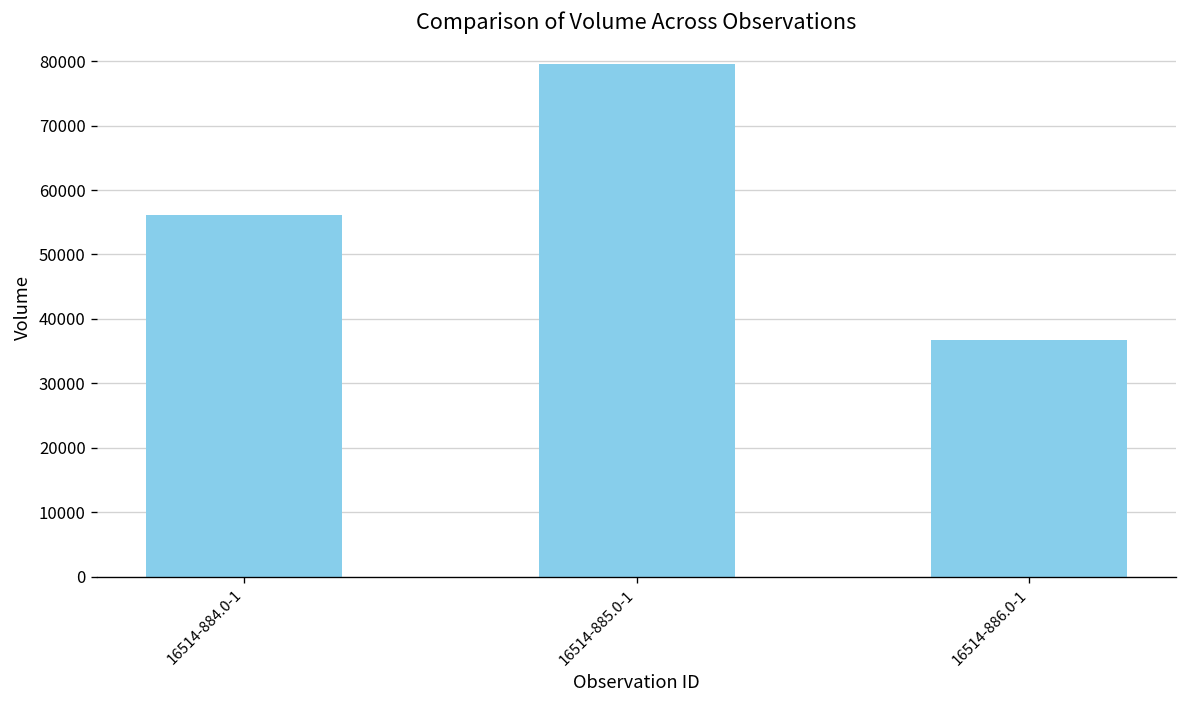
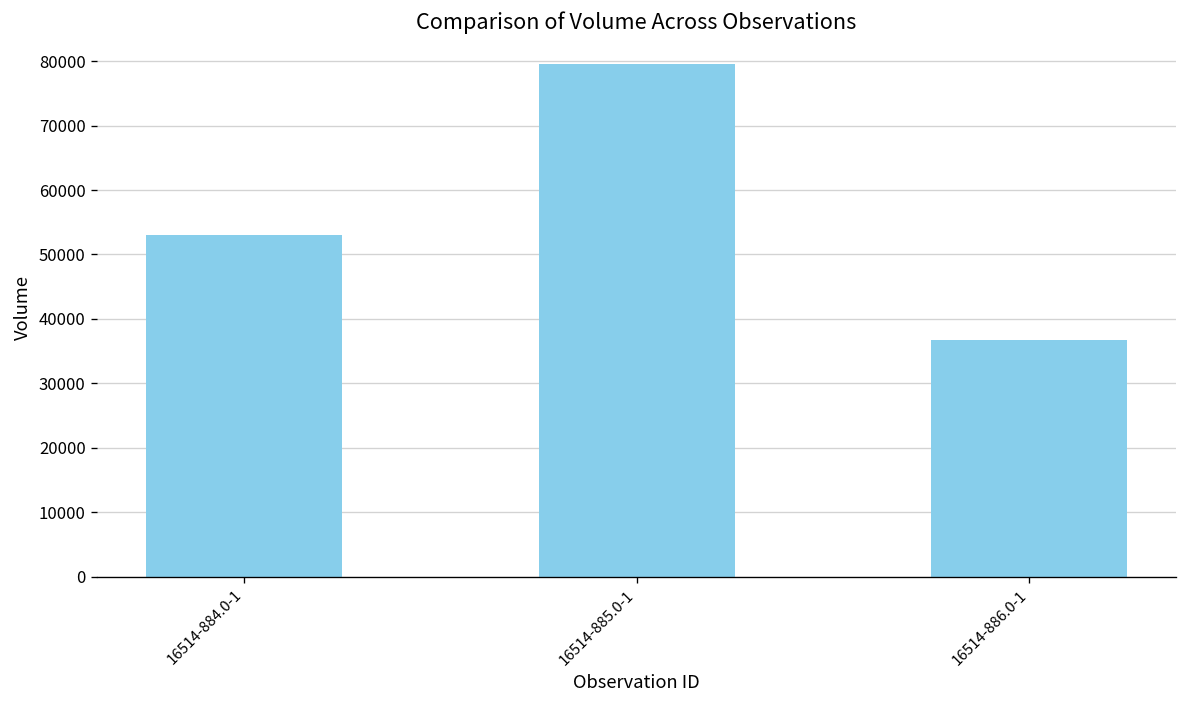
  {
-   "16514-884.0-1": 56000,
+   "16514-884.0-1": 53000,
    "16514-885.0-1": 80000,
    "16514-886.0-1": 37000
  }
